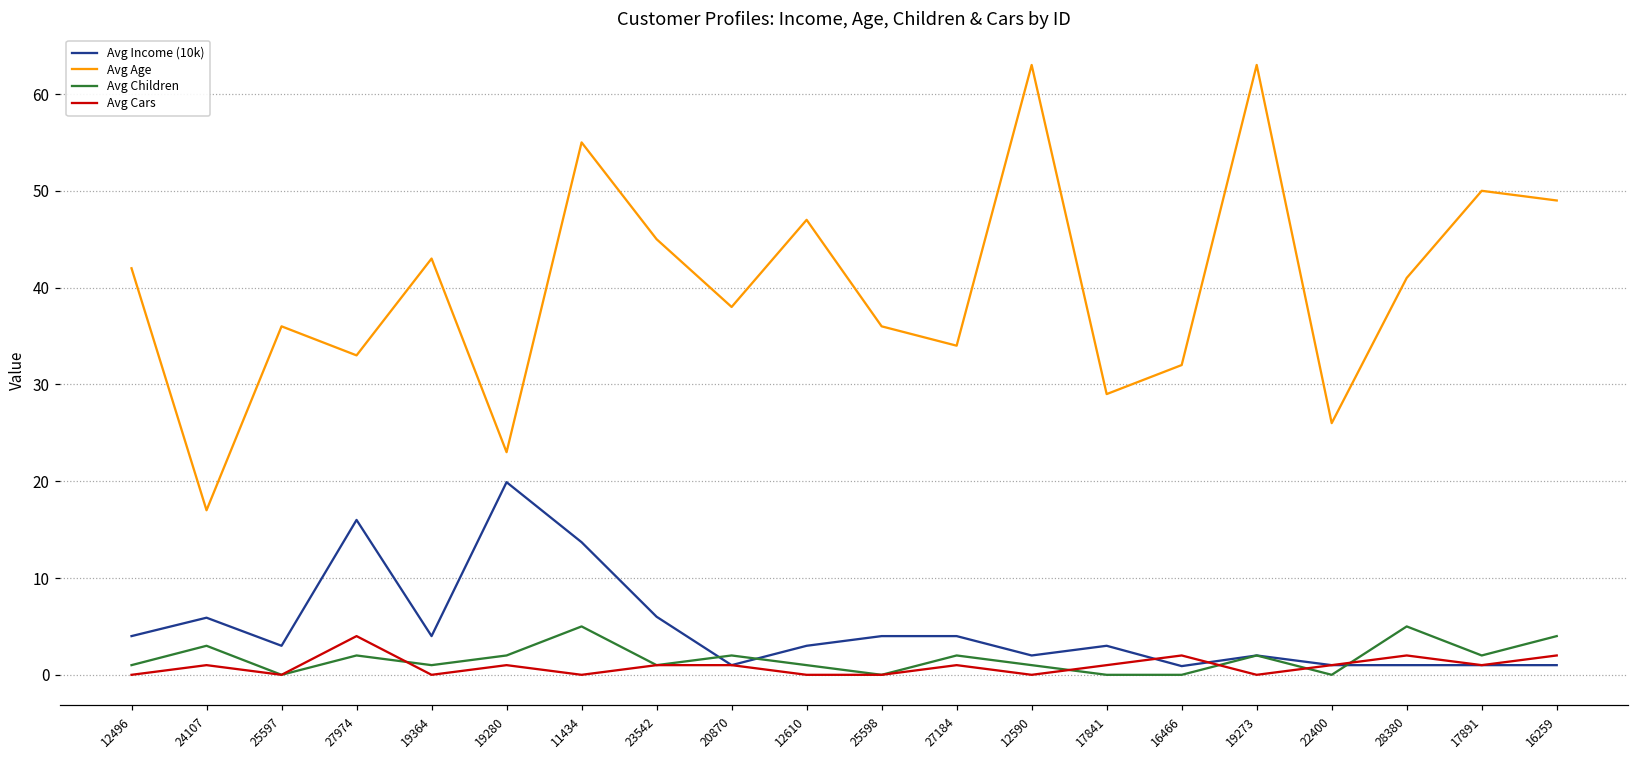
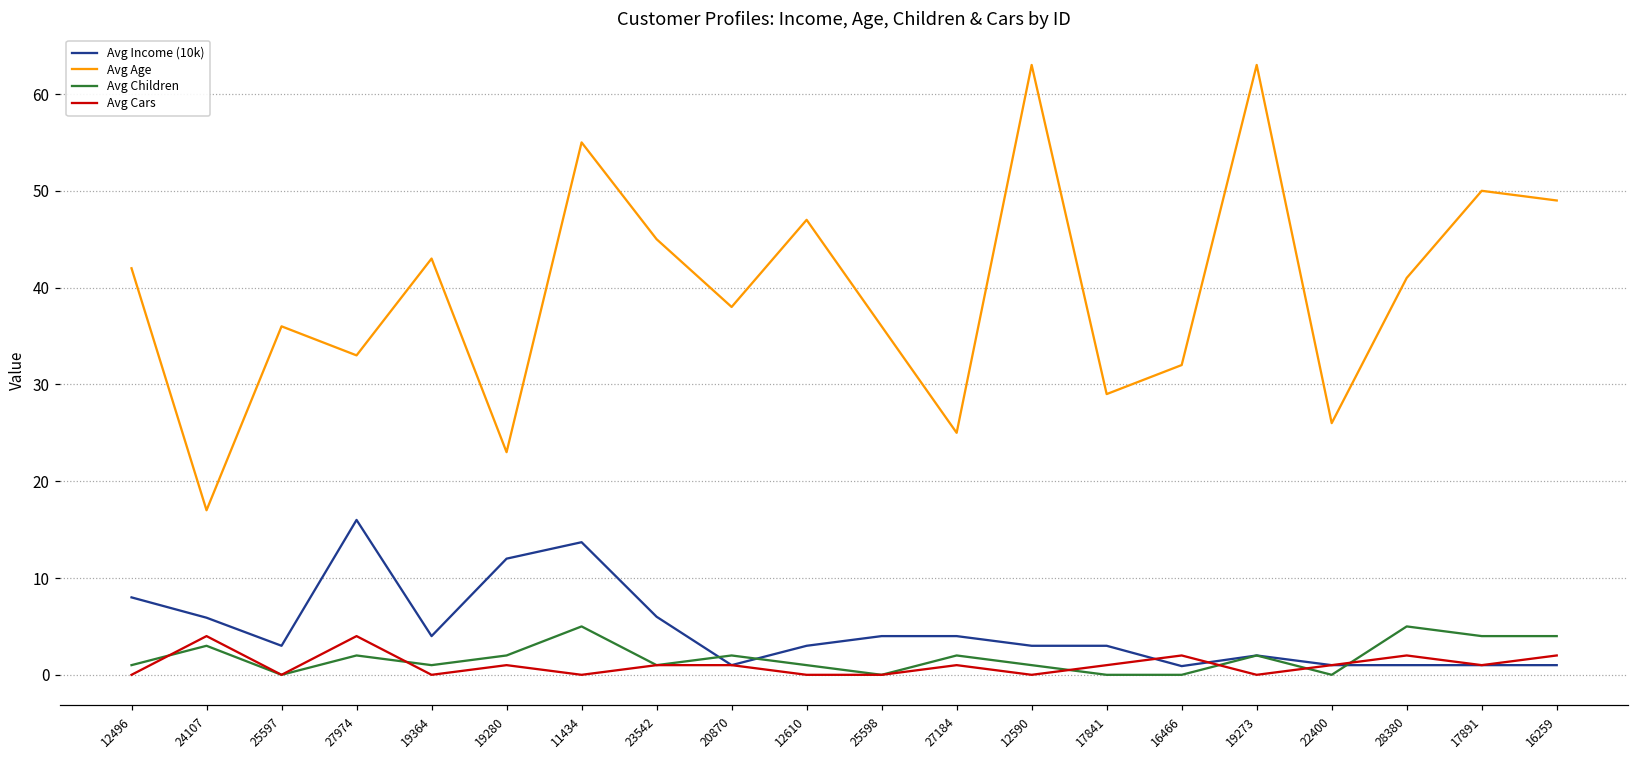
  {
    "Avg Income (10k)": {
-     "12496": 4,
+     "12496": 8,
      "24107": 6,
      "25597": 3,
      "27974": 16,
      "19364": 4,
-     "19280": 20,
+     "19280": 12,
      "11434": 14,
      "23542": 6,
      "12610": 3,
      "25598": 4,
      "27184": 4,
-     "12590": 2,
+     "12590": 3,
      "17841": 3,
      "16466": 1,
      "28380": 1,
      "16259": 1
    },
    "Avg Age": {
      "12496": 42,
      "24107": 17,
      "25597": 36,
      "27974": 33,
      "19364": 43,
      "19280": 23,
      "11434": 55,
      "23542": 45,
      "20870": 38,
      "12610": 47,
      "25598": 36,
-     "27184": 34,
+     "27184": 25,
      "12590": 63,
      "17841": 29,
      "16466": 32,
      "19273": 63,
      "22400": 26,
      "28380": 41,
      "17891": 50,
      "16259": 49
    },
    "Avg Children": {
      "12496": 1,
      "24107": 3,
      "27974": 2,
      "19364": 1,
      "19280": 2,
      "11434": 5,
      "20870": 2,
      "12610": 1,
      "27184": 2,
      "12590": 1,
      "17841": 0,
      "16466": 0,
      "22400": 0,
      "28380": 5,
-     "17891": 2,
+     "17891": 4,
      "16259": 4
    },
    "Avg Cars": {
      "12496": 0,
-     "24107": 1,
+     "24107": 4,
      "27974": 4,
      "19364": 0,
      "19280": 1,
      "11434": 0,
      "12610": 0,
      "27184": 1,
      "12590": 0,
      "17841": 1,
      "16466": 2,
      "19273": 0,
      "28380": 2,
      "16259": 2
    }
  }
